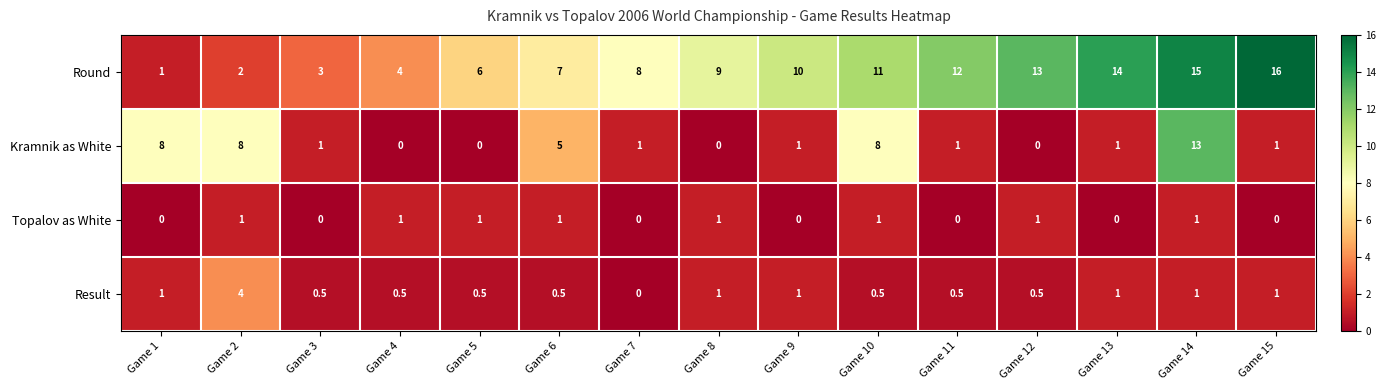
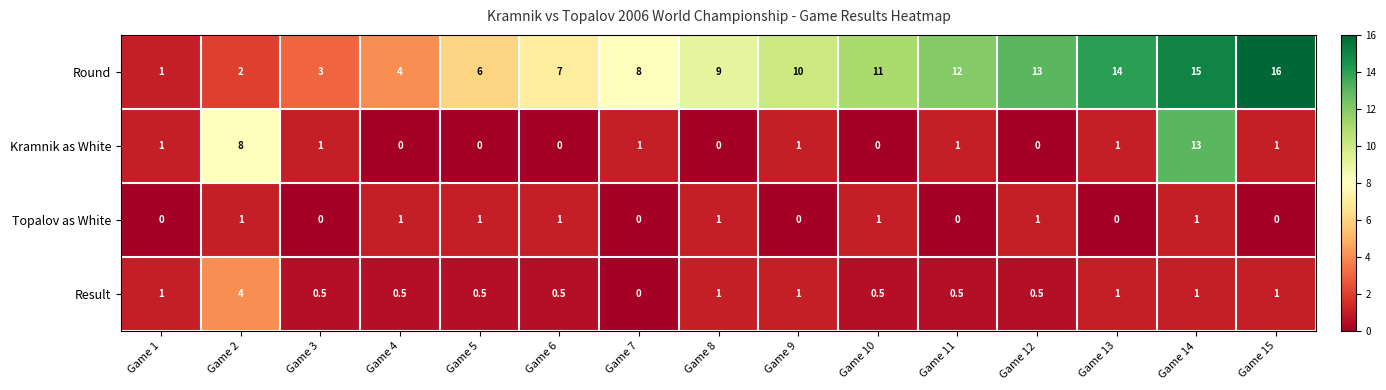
  {
    "Round": {
      "Game 1": 1,
      "Game 2": 2,
      "Game 3": 3,
      "Game 4": 4,
      "Game 5": 6,
      "Game 6": 7,
      "Game 7": 8,
      "Game 8": 9,
      "Game 9": 10,
      "Game 10": 11,
      "Game 11": 12,
      "Game 12": 13,
      "Game 13": 14,
      "Game 14": 15,
      "Game 15": 16
    },
    "Kramnik as White": {
-     "Game 1": 8,
+     "Game 1": 1,
      "Game 2": 8,
      "Game 3": 1,
      "Game 4": 0,
      "Game 5": 0,
-     "Game 6": 5,
+     "Game 6": 0,
      "Game 7": 1,
      "Game 8": 0,
      "Game 9": 1,
-     "Game 10": 8,
+     "Game 10": 0,
      "Game 11": 1,
      "Game 12": 0,
      "Game 13": 1,
      "Game 14": 13,
      "Game 15": 1
    },
    "Topalov as White": {
      "Game 1": 0,
      "Game 2": 1,
      "Game 3": 0,
      "Game 4": 1,
      "Game 5": 1,
      "Game 6": 1,
      "Game 7": 0,
      "Game 8": 1,
      "Game 9": 0,
      "Game 10": 1,
      "Game 11": 0,
      "Game 12": 1,
      "Game 13": 0,
      "Game 14": 1,
      "Game 15": 0
    },
    "Result": {
      "Game 1": 1,
      "Game 2": 4,
      "Game 3": 0.5,
      "Game 4": 0.5,
      "Game 5": 0.5,
      "Game 6": 0.5,
      "Game 7": 0,
      "Game 8": 1,
      "Game 9": 1,
      "Game 10": 0.5,
      "Game 11": 0.5,
      "Game 12": 0.5,
      "Game 13": 1,
      "Game 14": 1,
      "Game 15": 1
    }
  }
